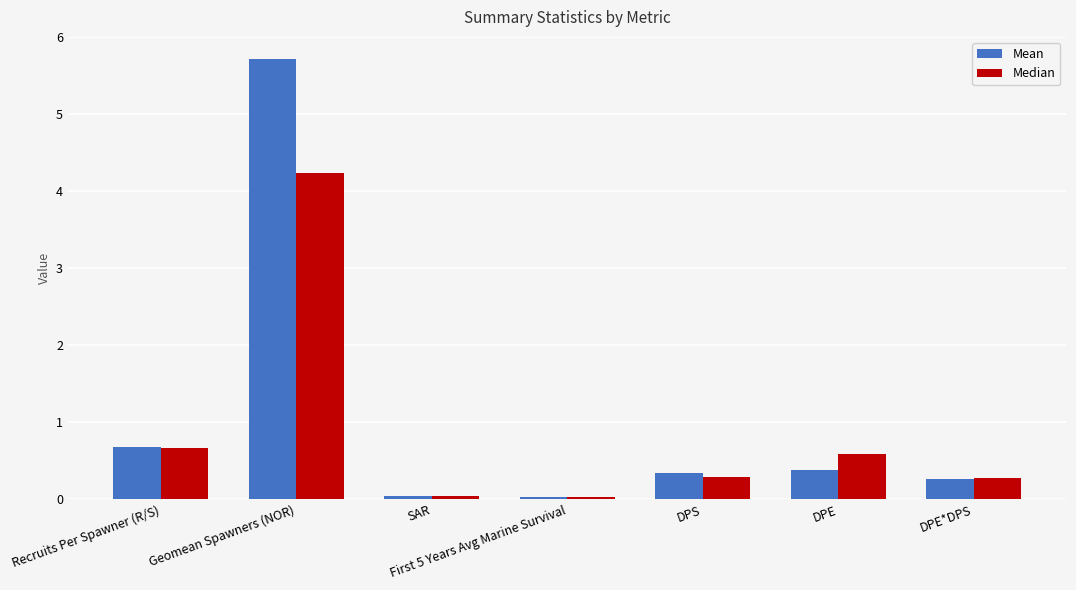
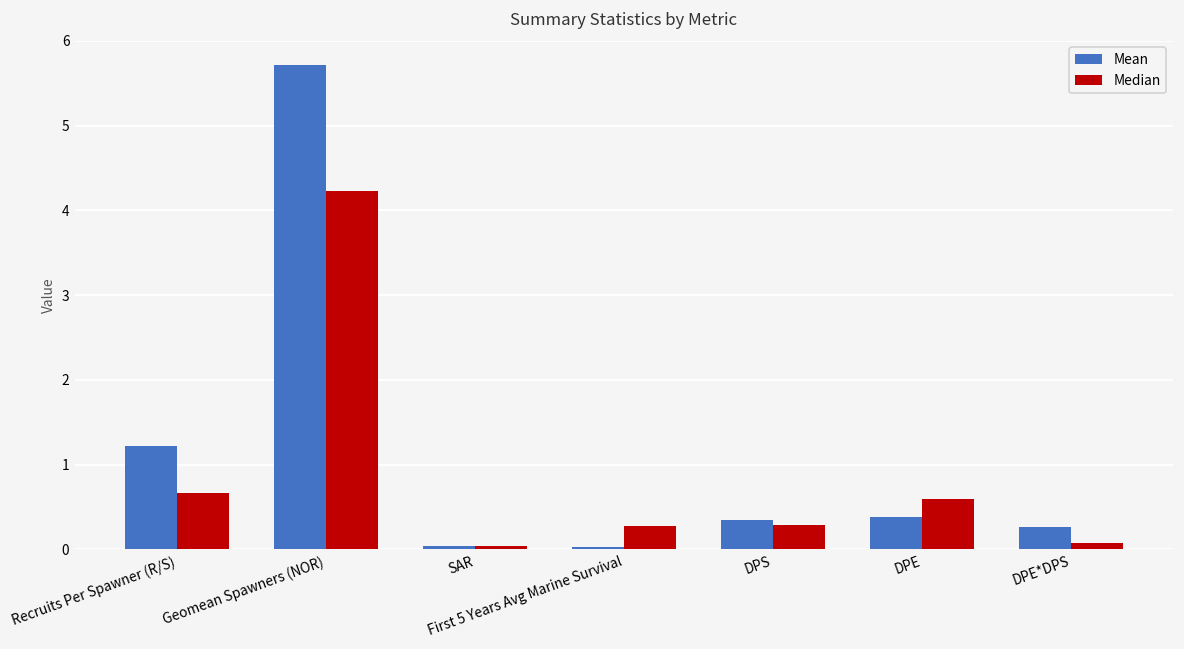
  {
    "Mean": {
-     "Recruits Per Spawner (R/S)": 0.7,
+     "Recruits Per Spawner (R/S)": 1.2,
      "Geomean Spawners (NOR)": 5.7,
      "SAR": 0.0,
      "DPS": 0.3,
      "DPE": 0.4,
      "DPE*DPS": 0.3
    },
    "Median": {
      "Recruits Per Spawner (R/S)": 0.7,
      "Geomean Spawners (NOR)": 4.2,
      "SAR": 0.0,
-     "First 5 Years Avg Marine Survival": 0.0,
+     "First 5 Years Avg Marine Survival": 0.3,
      "DPS": 0.3,
      "DPE": 0.6,
-     "DPE*DPS": 0.3
+     "DPE*DPS": 0.1
    }
  }
